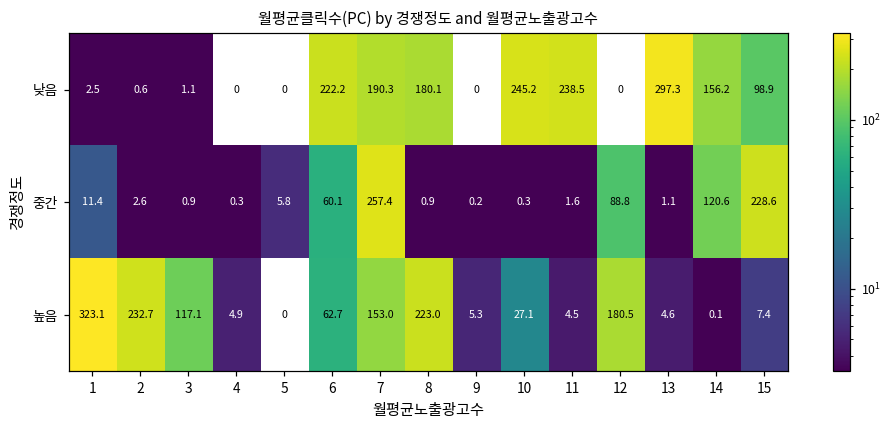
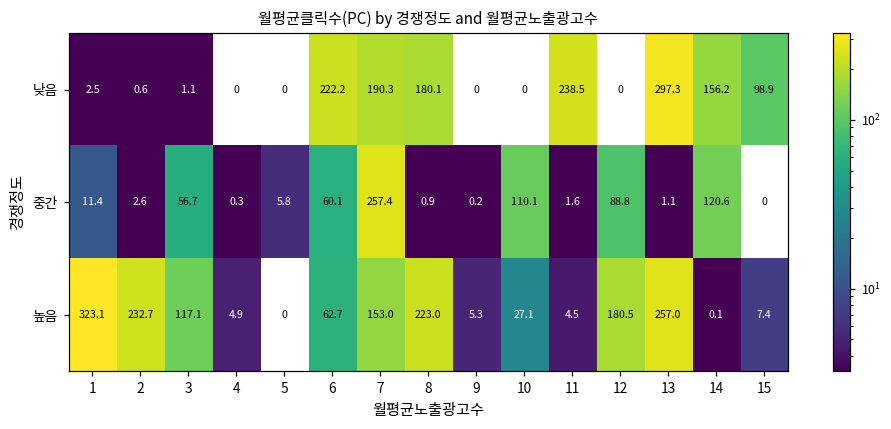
  {
    "낮음": {
      "1": 2.5,
      "2": 0.6,
      "3": 1.1,
      "4": 0,
      "5": 0,
      "6": 222.2,
      "7": 190.3,
      "8": 180.1,
      "9": 0,
-     "10": 245.2,
+     "10": 0,
      "11": 238.5,
      "12": 0,
      "13": 297.3,
      "14": 156.2,
      "15": 98.9
    },
    "중간": {
      "1": 11.4,
      "2": 2.6,
-     "3": 0.9,
+     "3": 56.7,
      "4": 0.3,
      "5": 5.8,
      "6": 60.1,
      "7": 257.4,
      "8": 0.9,
      "9": 0.2,
-     "10": 0.3,
+     "10": 110.1,
      "11": 1.6,
      "12": 88.8,
      "13": 1.1,
      "14": 120.6,
-     "15": 228.6
+     "15": 0
    },
    "높음": {
      "1": 323.1,
      "2": 232.7,
      "3": 117.1,
      "4": 4.9,
      "5": 0,
      "6": 62.7,
      "7": 153.0,
      "8": 223.0,
      "9": 5.3,
      "10": 27.1,
      "11": 4.5,
      "12": 180.5,
-     "13": 4.6,
+     "13": 257.0,
      "14": 0.1,
      "15": 7.4
    }
  }
